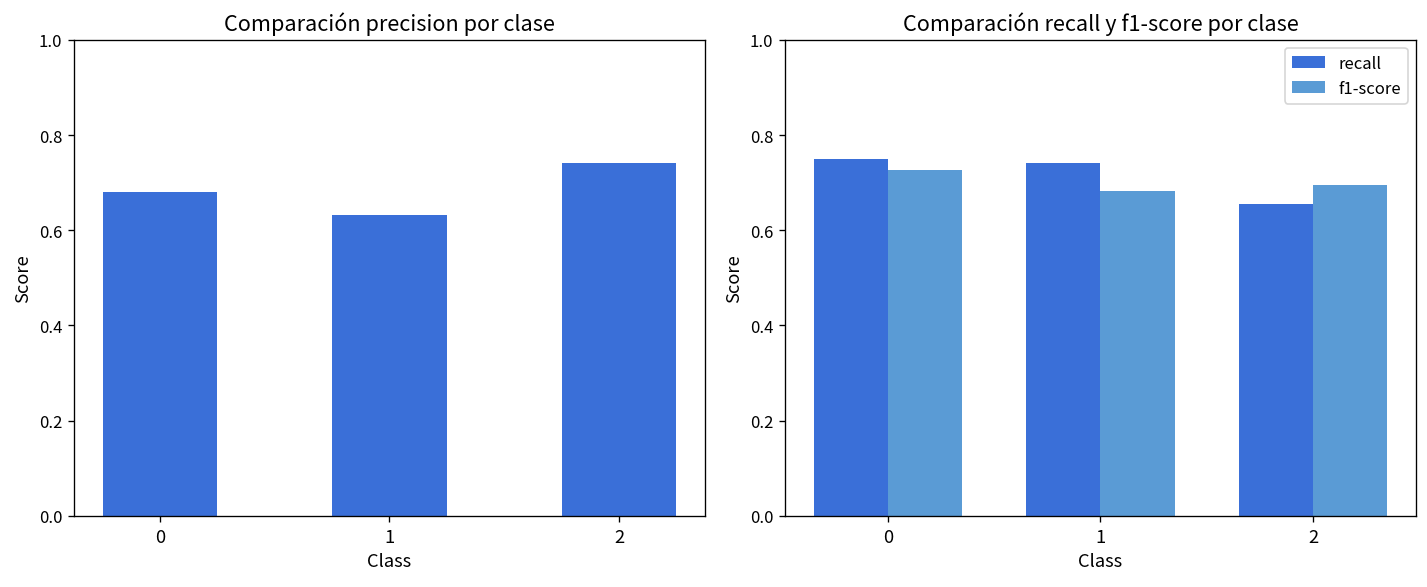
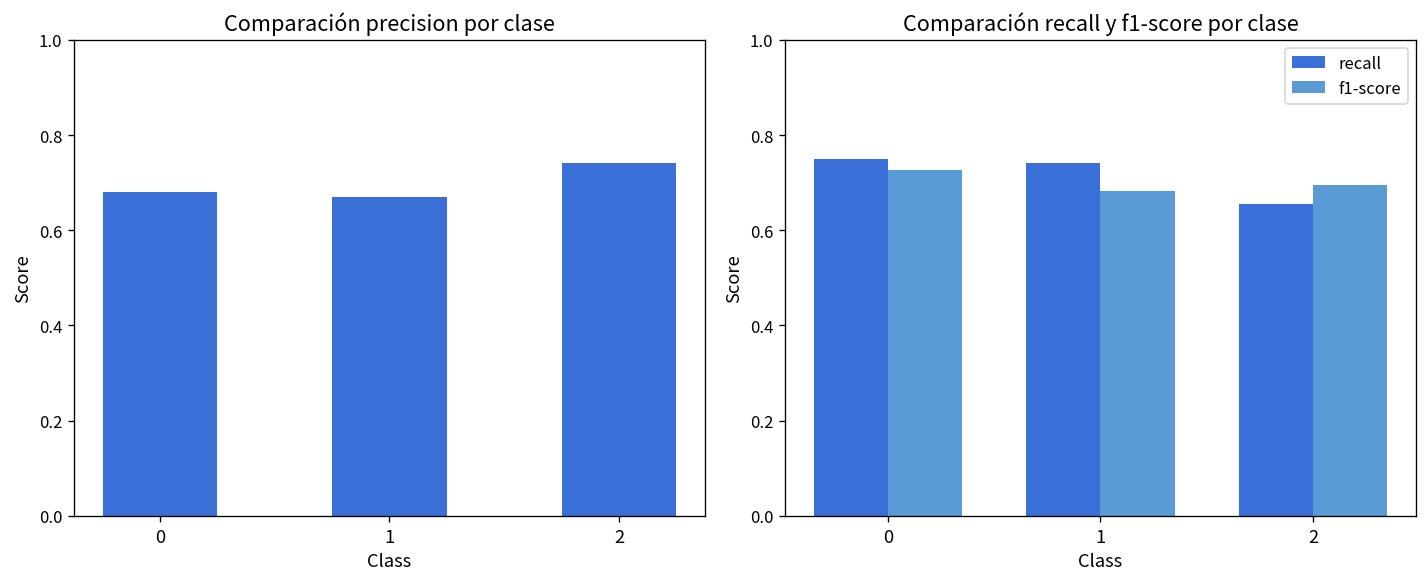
  {
    "Comparación precision por clase": {
      "0": 0.68,
-     "1": 0.63,
+     "1": 0.67,
      "2": 0.74
    }
  }
